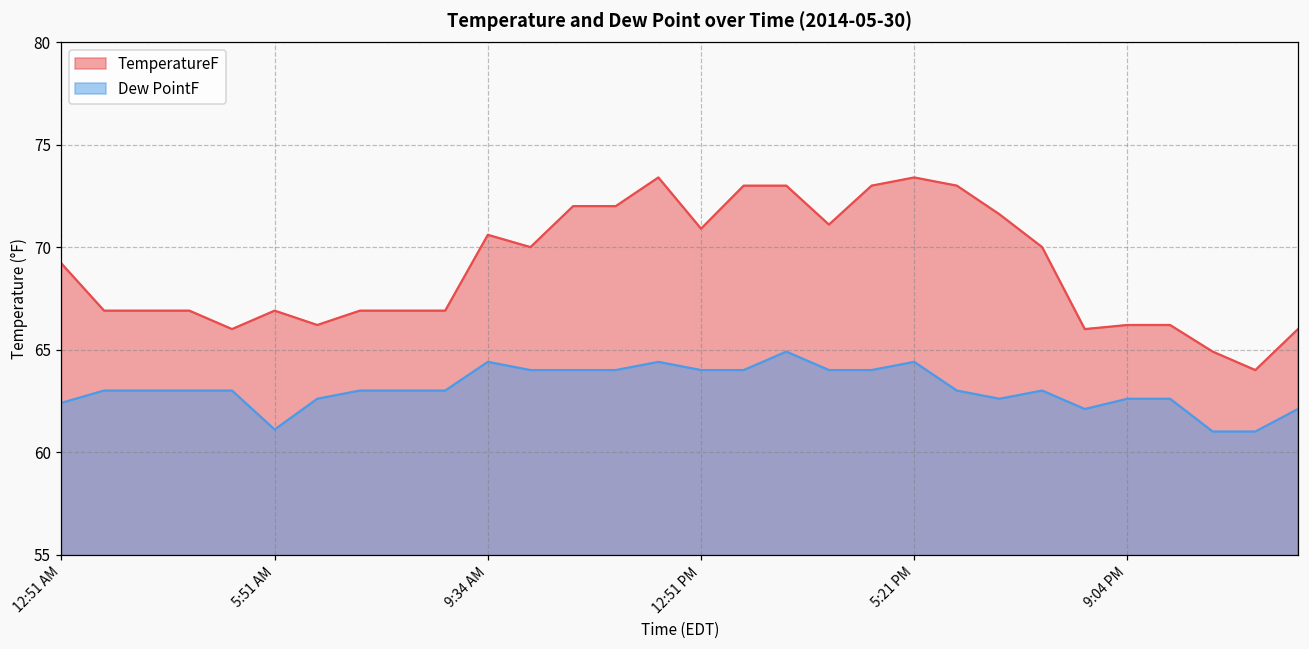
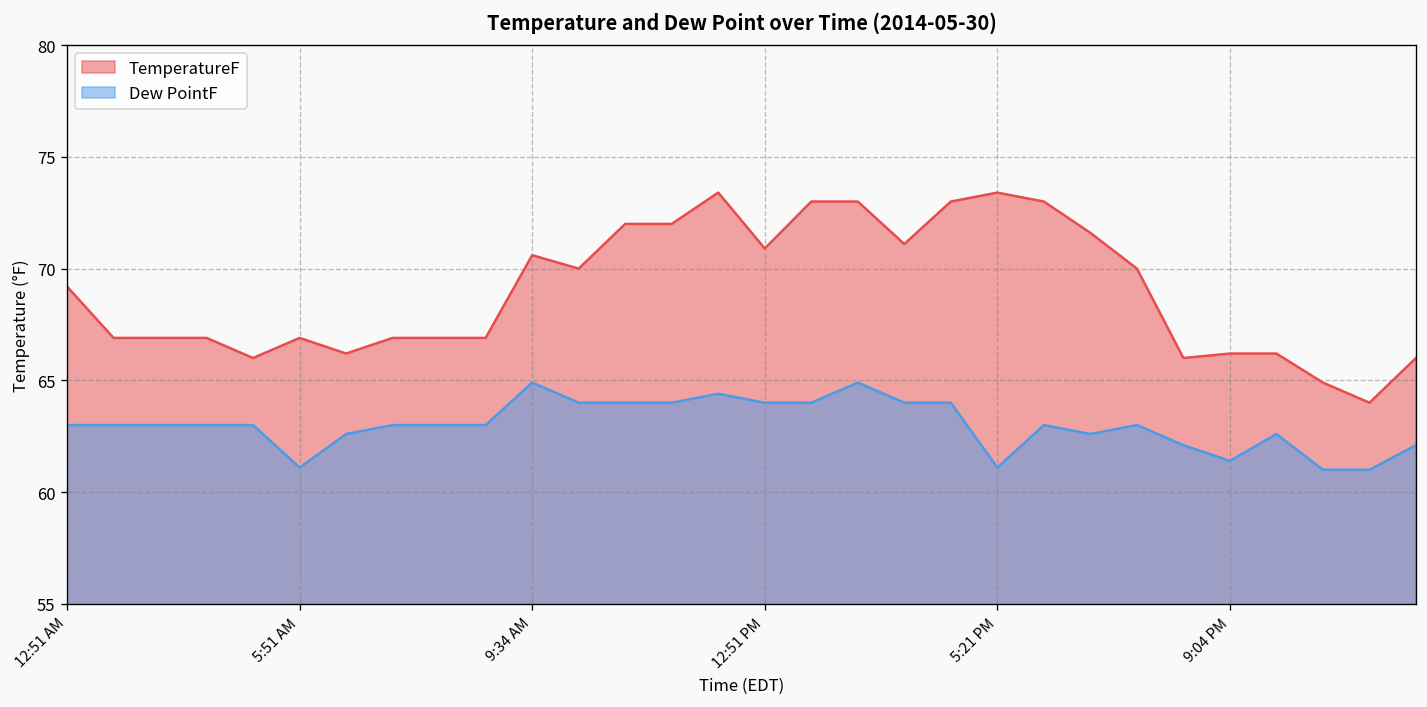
  {
    "TemperatureF": {
      "12:51 AM": 69.2,
      "5:51 AM": 66.9,
      "9:34 AM": 70.6,
      "12:51 PM": 70.9,
      "5:21 PM": 73.4,
      "9:04 PM": 66.2
    },
    "Dew PointF": {
-     "12:51 AM": 62.4,
+     "12:51 AM": 63.0,
      "5:51 AM": 61.1,
-     "9:34 AM": 64.4,
+     "9:34 AM": 64.9,
      "12:51 PM": 64.0,
-     "5:21 PM": 64.4,
-     "9:04 PM": 62.6
+     "5:21 PM": 61.1,
+     "9:04 PM": 61.4
    }
  }
